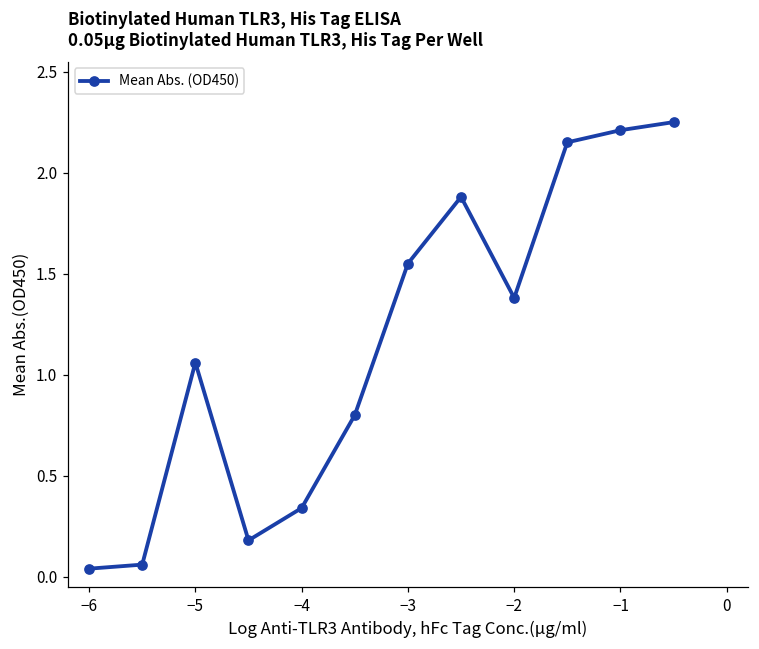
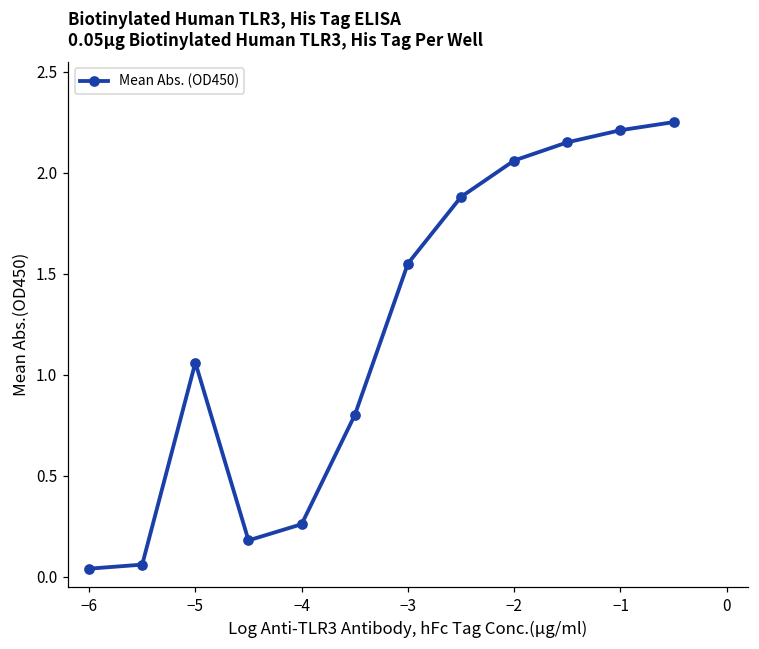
  {
    "−6": 0.04,
    "−5": 1.06,
-   "−4": 0.34,
+   "−4": 0.26,
    "−3": 1.55,
-   "−2": 1.38,
+   "−2": 2.06,
    "−1": 2.21
  }
